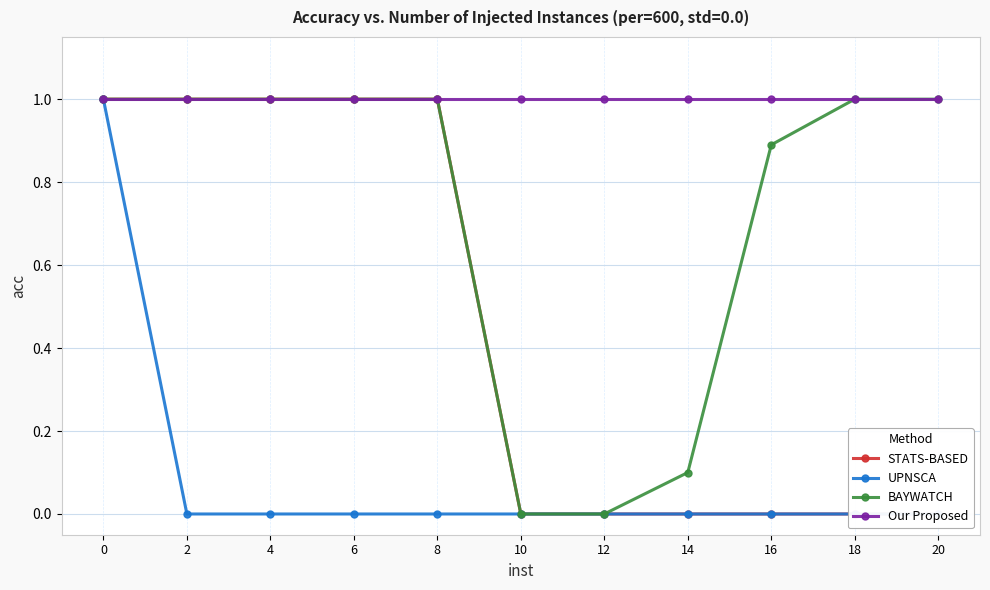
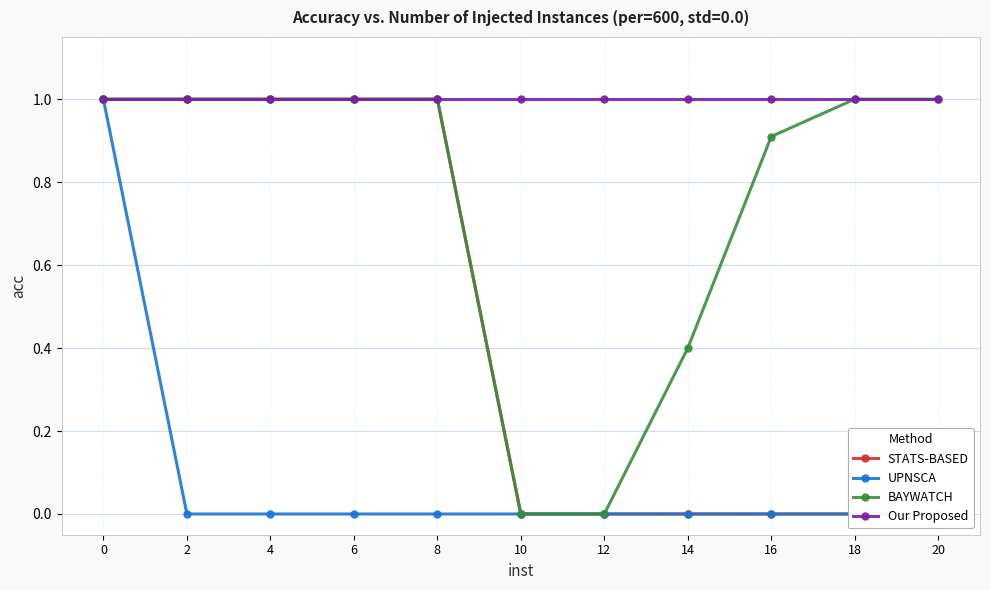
  {
    "UPNSCA": {
      "2": 0.00,
      "4": 0.00,
      "6": 0.00,
      "8": 0.00
    },
    "BAYWATCH": {
-     "14": 0.1,
-     "16": 0.89
+     "14": 0.4,
+     "16": 0.91
    },
    "Our Proposed": {
      "10": 1.00,
      "12": 1.00,
      "14": 1.00,
      "16": 1.00
    }
  }
